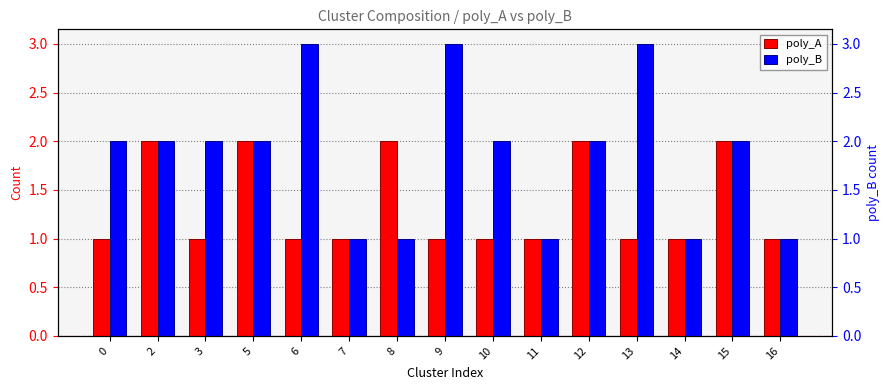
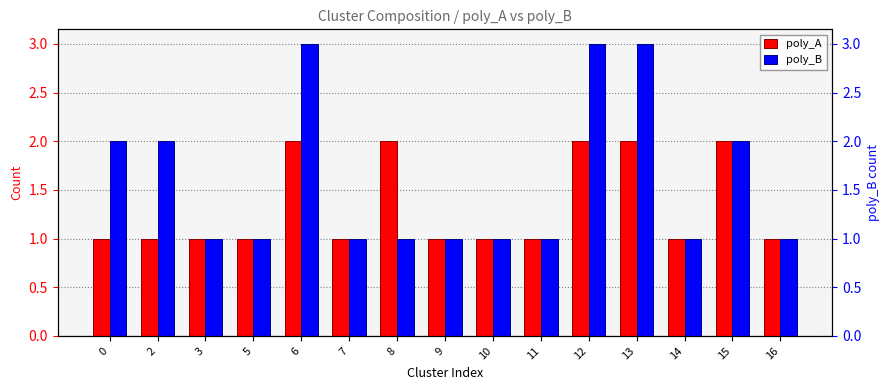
  {
    "poly_A": {
      "0": 1,
-     "2": 2,
+     "2": 1,
      "3": 1,
-     "5": 2,
-     "6": 1,
+     "5": 1,
+     "6": 2,
      "7": 1,
      "8": 2,
      "9": 1,
      "10": 1,
      "11": 1,
      "12": 2,
-     "13": 1,
+     "13": 2,
      "14": 1,
      "15": 2,
      "16": 1
    },
    "poly_B": {
      "0": 2,
      "2": 2,
-     "3": 2,
-     "5": 2,
+     "3": 1,
+     "5": 1,
      "6": 3,
      "7": 1,
      "8": 1,
-     "9": 3,
-     "10": 2,
+     "9": 1,
+     "10": 1,
      "11": 1,
-     "12": 2,
+     "12": 3,
      "13": 3,
      "14": 1,
      "15": 2,
      "16": 1
    }
  }
